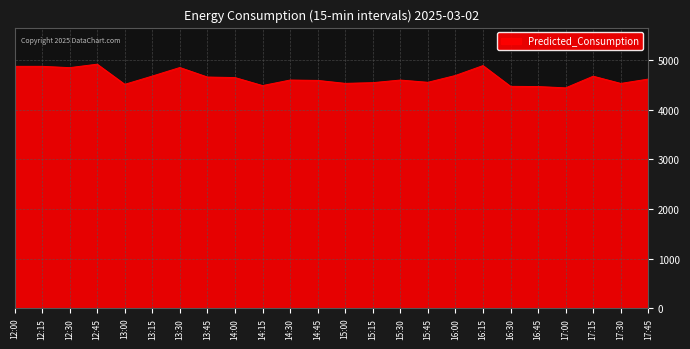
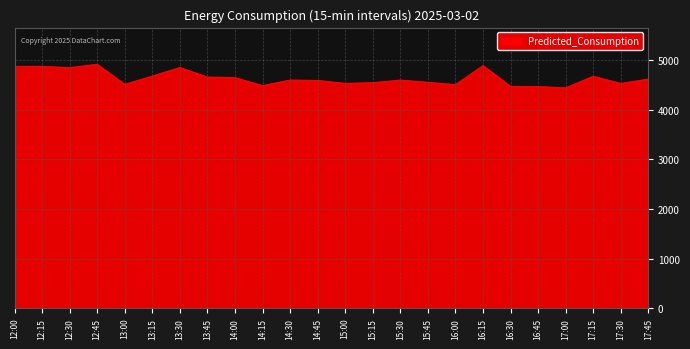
  {
    "12:00": 4900,
    "12:15": 4900,
    "12:30": 4800,
    "13:00": 4500,
    "13:15": 4700,
    "13:30": 4800,
    "13:45": 4700,
    "14:00": 4600,
    "14:15": 4500,
    "14:30": 4600,
    "14:45": 4600,
    "15:00": 4500,
    "15:15": 4500,
    "15:30": 4600,
    "15:45": 4500,
-   "16:00": 4700,
+   "16:00": 4500,
    "16:15": 4900,
    "16:30": 4500,
    "16:45": 4500,
    "17:00": 4400,
    "17:15": 4700,
    "17:30": 4500,
    "17:45": 4600
  }
